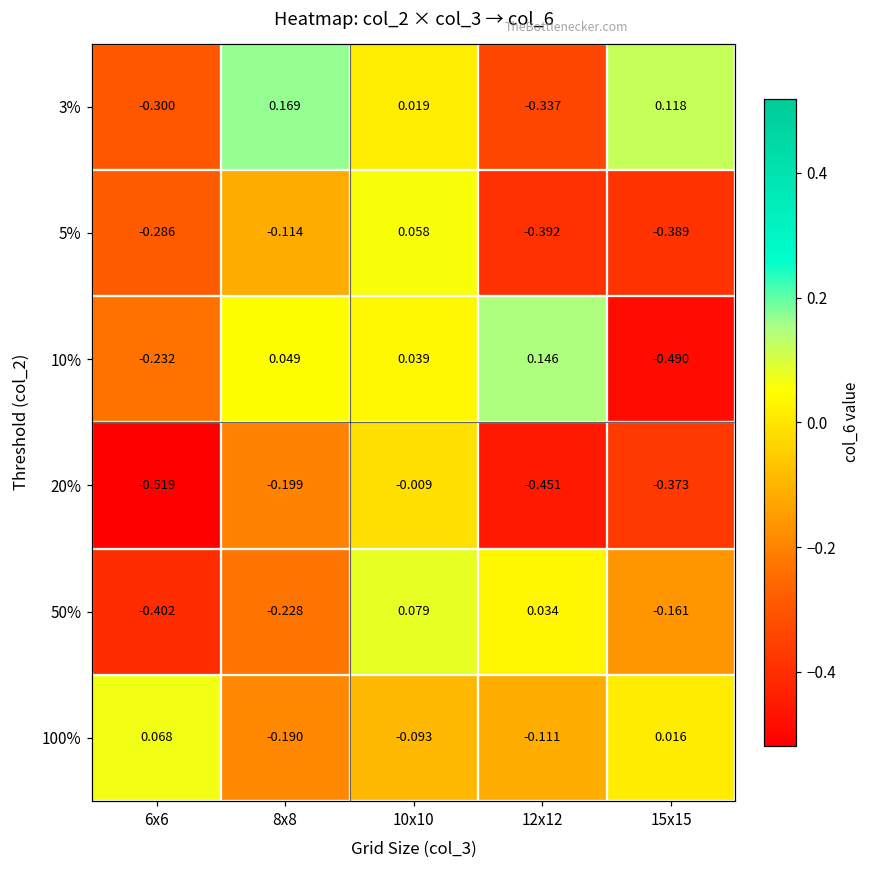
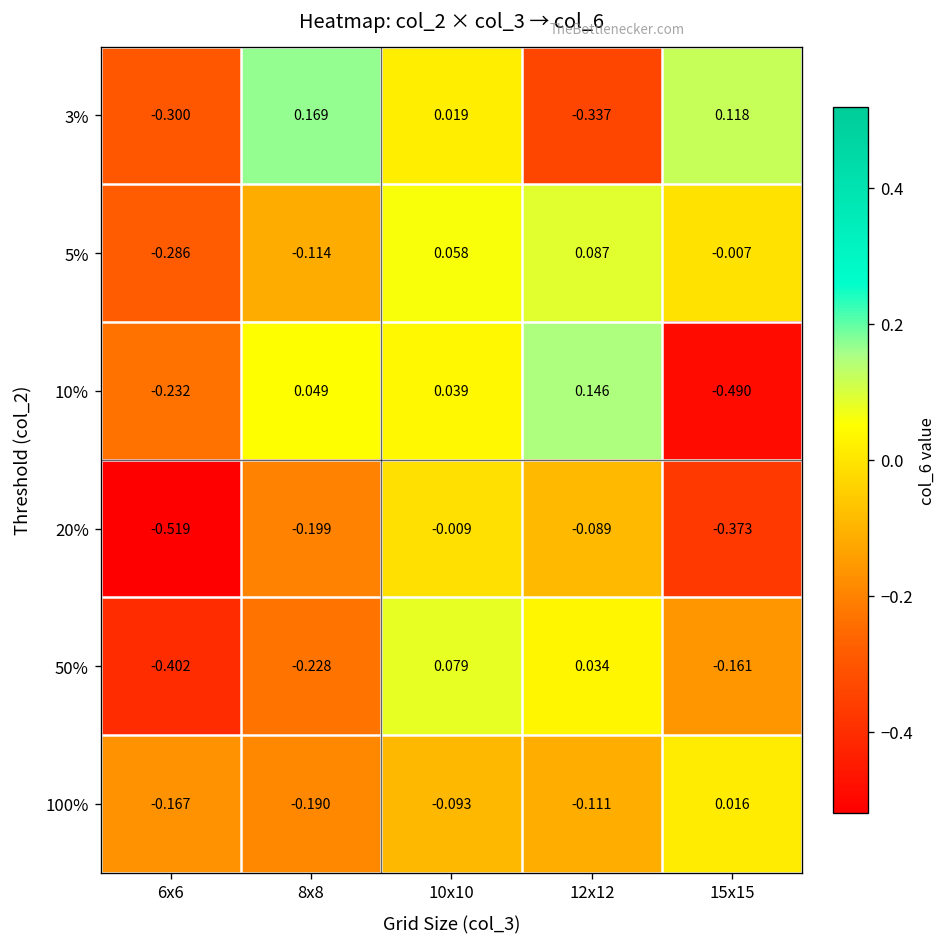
  {
    "3%": {
      "6x6": -0.300,
      "8x8": 0.169,
      "10x10": 0.019,
      "12x12": -0.337,
      "15x15": 0.118
    },
    "5%": {
      "6x6": -0.286,
      "8x8": -0.114,
      "10x10": 0.058,
-     "12x12": -0.392,
-     "15x15": -0.389
+     "12x12": 0.087,
+     "15x15": -0.007
    },
    "10%": {
      "6x6": -0.232,
      "8x8": 0.049,
      "10x10": 0.039,
      "12x12": 0.146,
      "15x15": -0.490
    },
    "20%": {
      "6x6": -0.519,
      "8x8": -0.199,
      "10x10": -0.009,
-     "12x12": -0.451,
+     "12x12": -0.089,
      "15x15": -0.373
    },
    "50%": {
      "6x6": -0.402,
      "8x8": -0.228,
      "10x10": 0.079,
      "12x12": 0.034,
      "15x15": -0.161
    },
    "100%": {
-     "6x6": 0.068,
+     "6x6": -0.167,
      "8x8": -0.190,
      "10x10": -0.093,
      "12x12": -0.111,
      "15x15": 0.016
    }
  }
